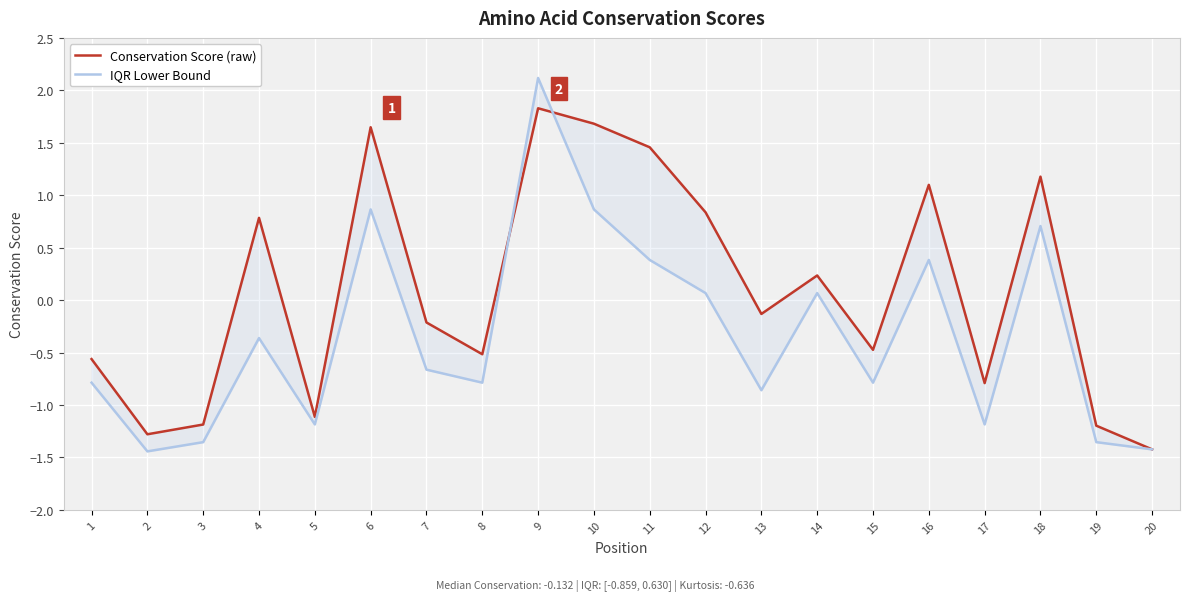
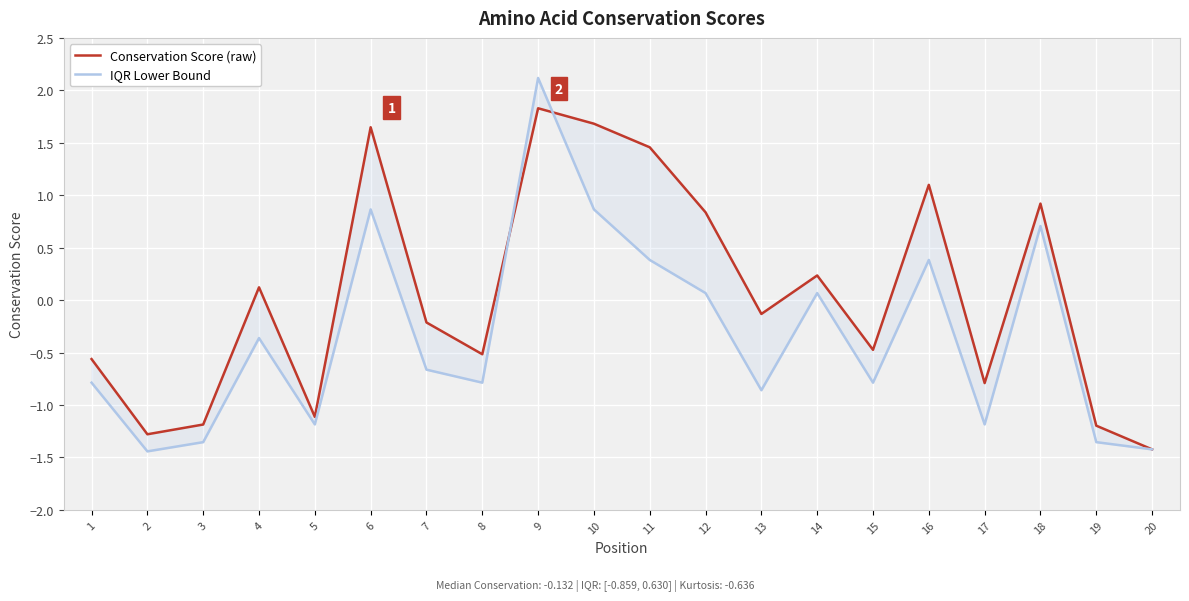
  {
    "Conservation Score (raw)": {
-     "4": 0.78,
-     "18": 1.18
+     "4": 0.12,
+     "18": 0.92
    }
  }
